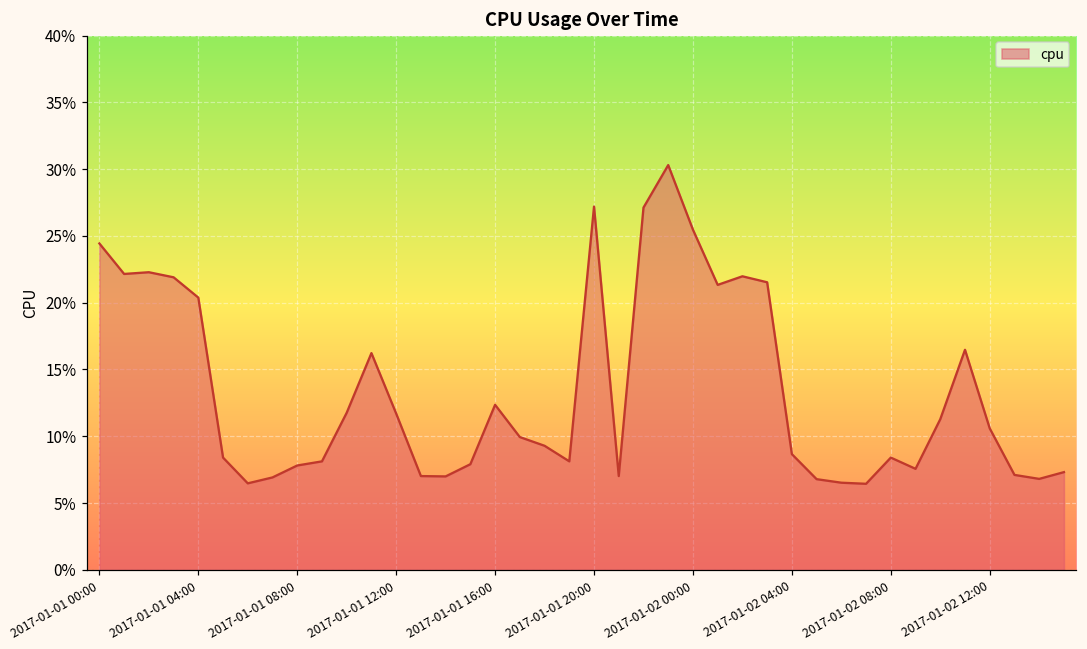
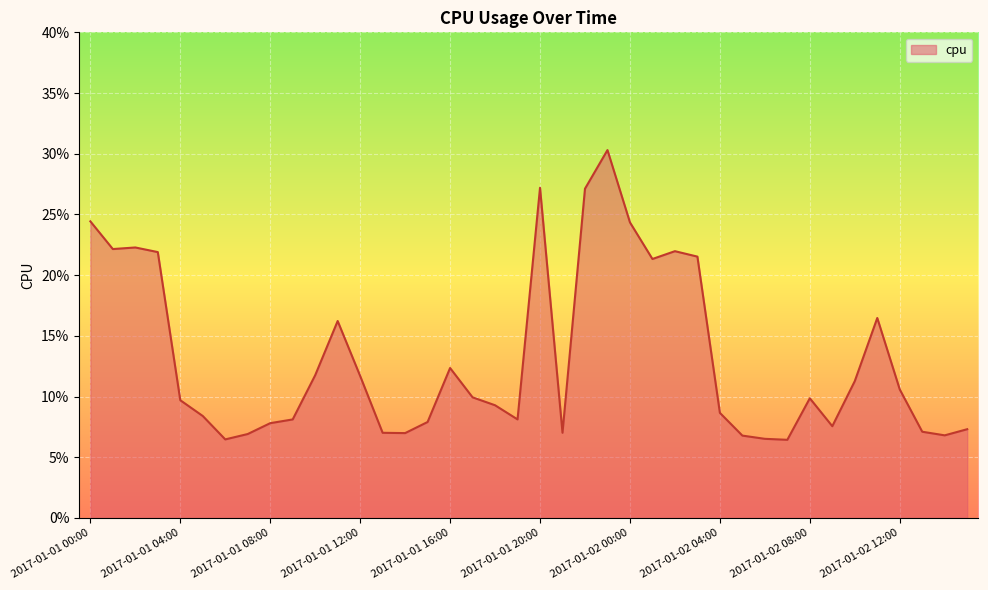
  {
    "2017-01-01 00:00": "24.4%",
-   "2017-01-01 04:00": "20.4%",
+   "2017-01-01 04:00": "9.7%",
    "2017-01-01 08:00": "7.8%",
    "2017-01-01 12:00": "11.7%",
    "2017-01-01 16:00": "12.4%",
    "2017-01-01 20:00": "27.2%",
-   "2017-01-02 00:00": "25.5%",
+   "2017-01-02 00:00": "24.3%",
    "2017-01-02 04:00": "8.7%",
-   "2017-01-02 08:00": "8.4%",
+   "2017-01-02 08:00": "9.9%",
    "2017-01-02 12:00": "10.6%"
  }
